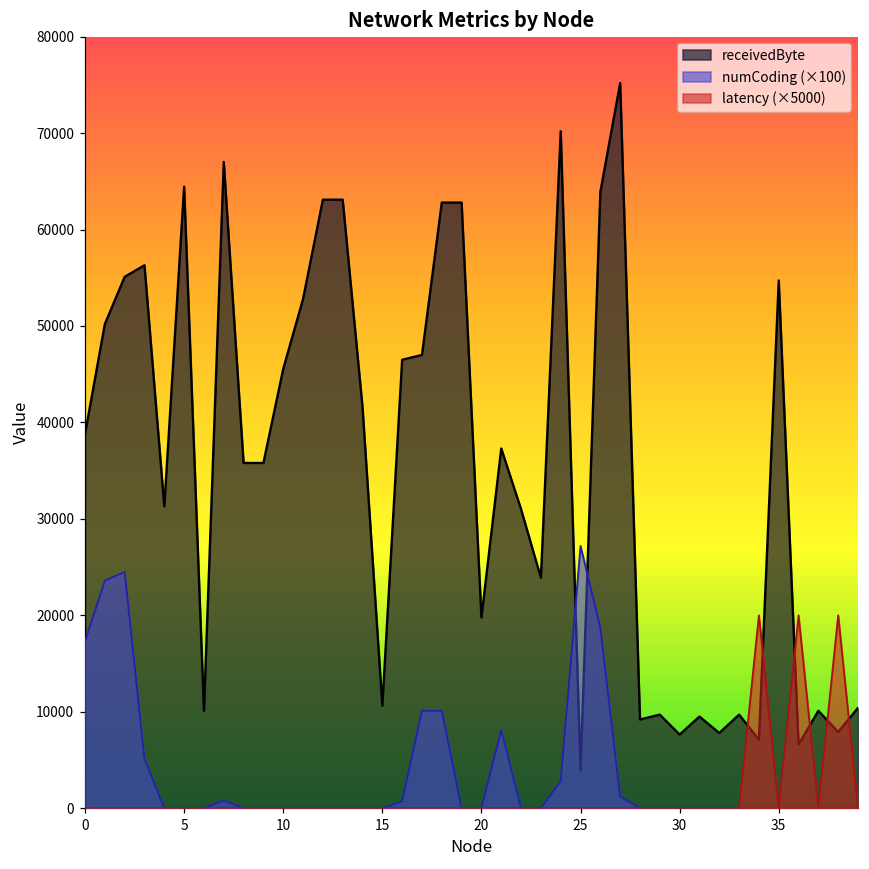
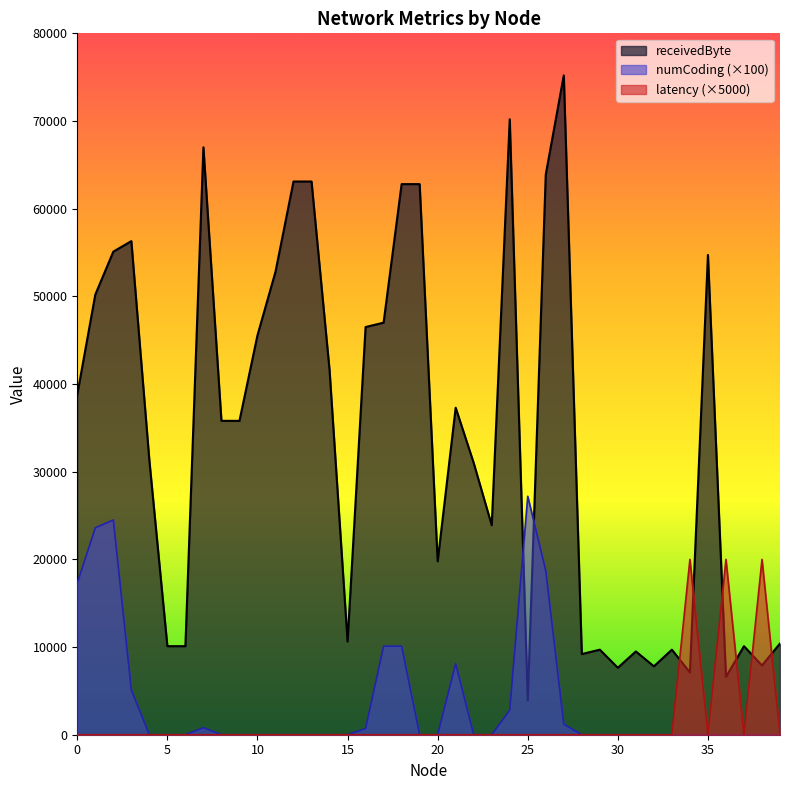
  {
    "receivedByte": {
      "0": 39000,
-     "5": 64000,
+     "5": 10000,
      "10": 46000,
      "15": 11000,
      "20": 20000,
      "25": 4000,
      "30": 8000,
      "35": 55000
    },
    "numCoding (×100)": {
      "0": 17000,
      "25": 27000
    },
    "latency (×5000)": {
      "0": 0,
      "25": 0
    }
  }
